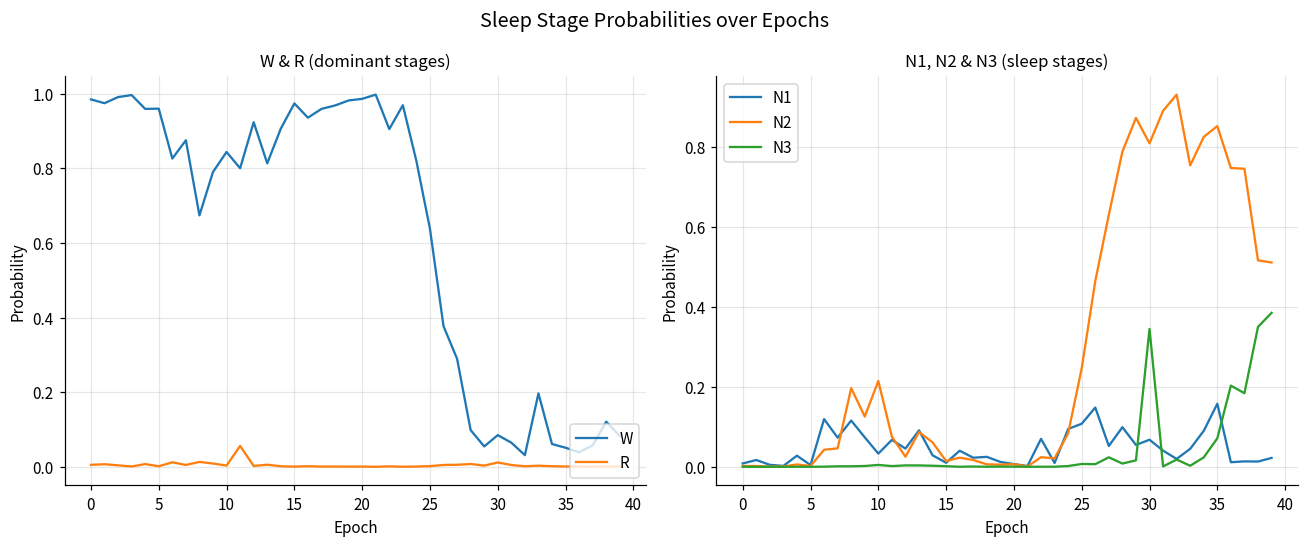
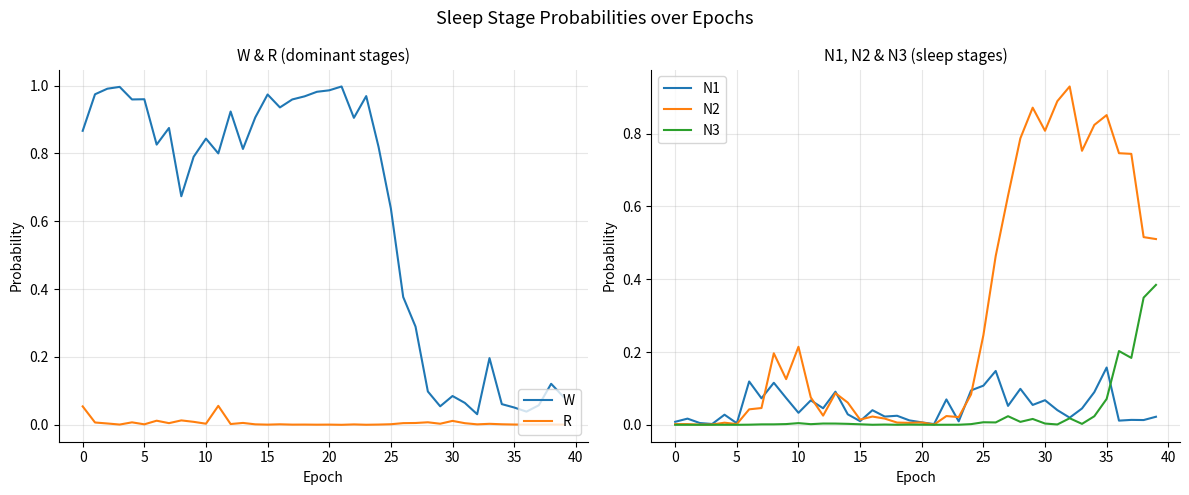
  {
    "W & R (dominant stages)": {
      "W": {
-       "0": 0.98,
+       "0": 0.87,
        "5": 0.96,
        "10": 0.84,
        "15": 0.97,
        "20": 0.99,
        "25": 0.64,
        "30": 0.08,
        "35": 0.05
      },
      "R": {
-       "0": 0.01,
+       "0": 0.05,
        "5": 0.00,
        "10": 0.00,
        "15": 0.00,
        "20": 0.00,
        "25": 0.00,
        "30": 0.01,
        "35": 0.00
      }
    },
    "N1, N2 & N3 (sleep stages)": {
      "N1": {
        "10": 0.03,
        "25": 0.11,
        "30": 0.07,
        "35": 0.16
      },
      "N2": {
        "10": 0.21,
        "25": 0.25,
        "30": 0.81,
        "35": 0.85
      },
      "N3": {
        "10": 0.00,
        "15": 0.00,
        "25": 0.01,
-       "30": 0.34,
+       "30": 0.00,
        "35": 0.07
      }
    }
  }
